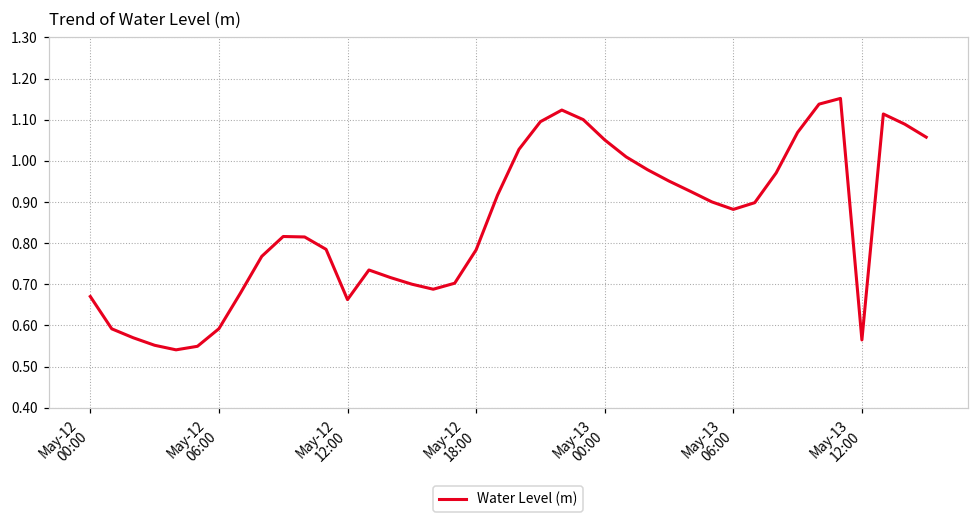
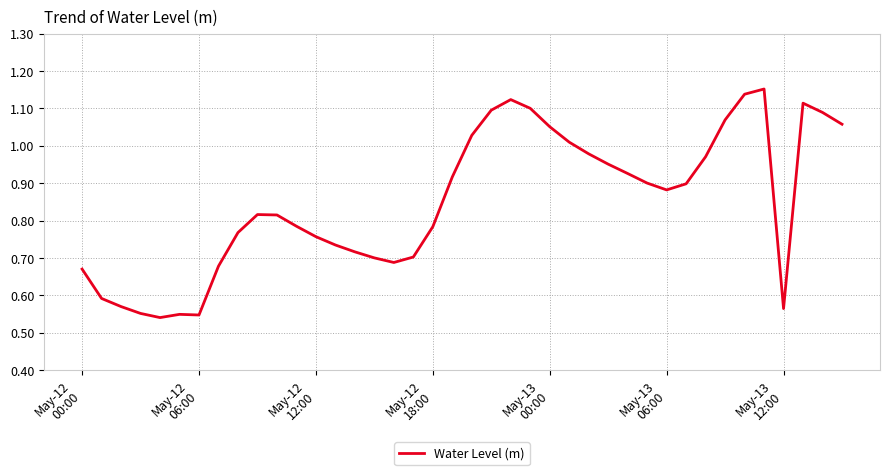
  {
    "May-12 00:00": 0.67,
-   "May-12 06:00": 0.59,
-   "May-12 12:00": 0.66,
+   "May-12 06:00": 0.55,
+   "May-12 12:00": 0.76,
    "May-12 18:00": 0.78,
    "May-13 00:00": 1.05,
    "May-13 06:00": 0.88,
    "May-13 12:00": 0.56
  }
